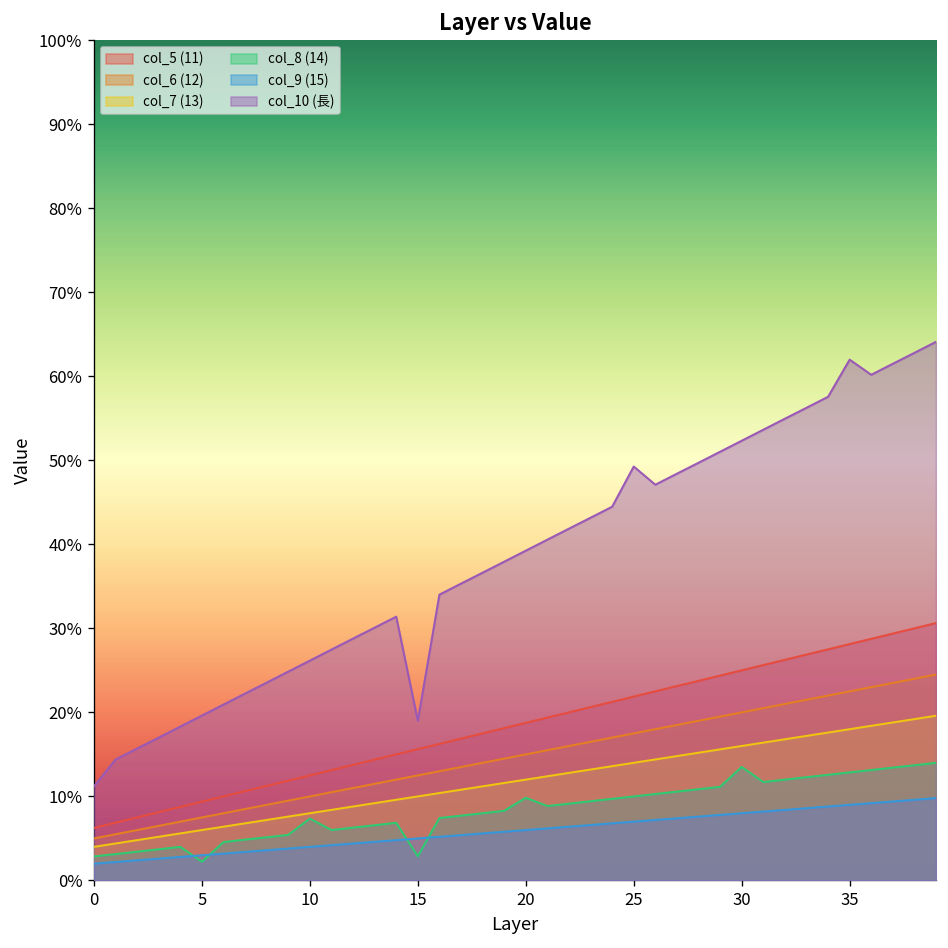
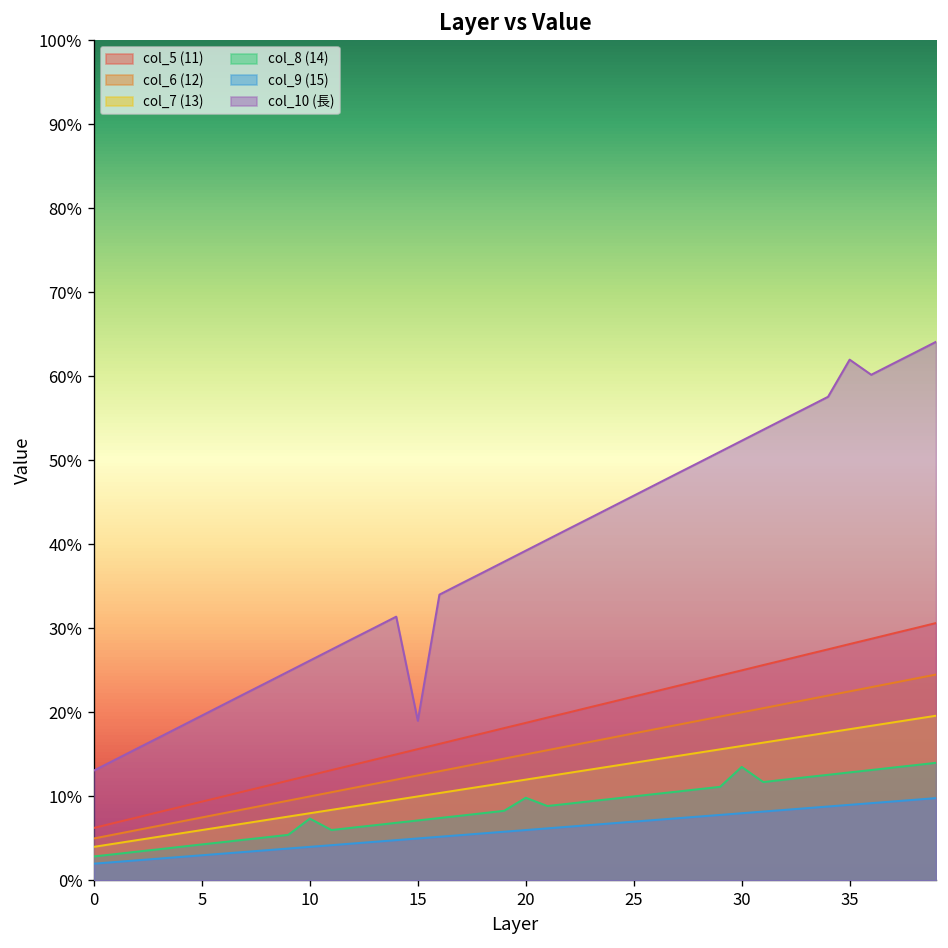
  {
    "col_8 (14)": {
      "0": "3%",
-     "5": "2%",
+     "5": "4%",
      "10": "7%",
-     "15": "3%",
+     "15": "7%",
      "20": "10%",
      "25": "10%",
      "30": "14%",
      "35": "13%"
    },
    "col_9 (15)": {
      "0": "2%",
      "5": "3%",
      "10": "4%",
      "15": "5%",
      "20": "6%",
      "25": "7%",
      "30": "8%",
      "35": "9%"
    },
    "col_10 (長)": {
-     "0": "11%",
+     "0": "13%",
      "5": "20%",
      "10": "26%",
      "15": "19%",
      "20": "39%",
-     "25": "49%",
+     "25": "46%",
      "30": "52%",
      "35": "62%"
    }
  }
